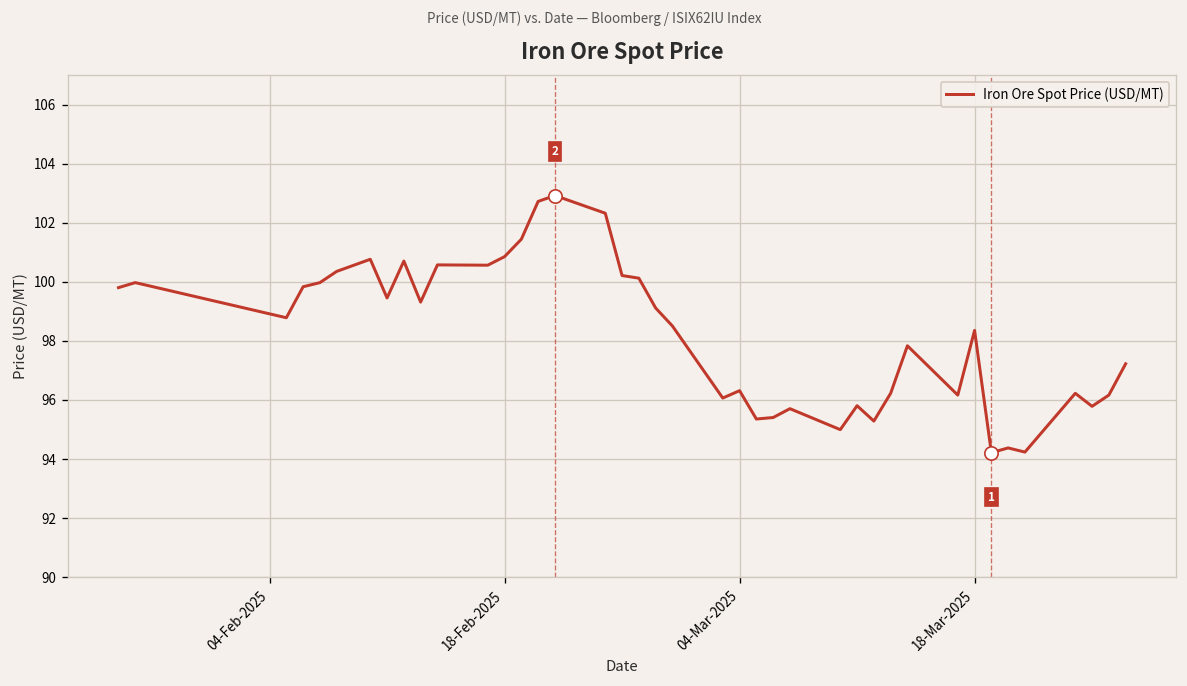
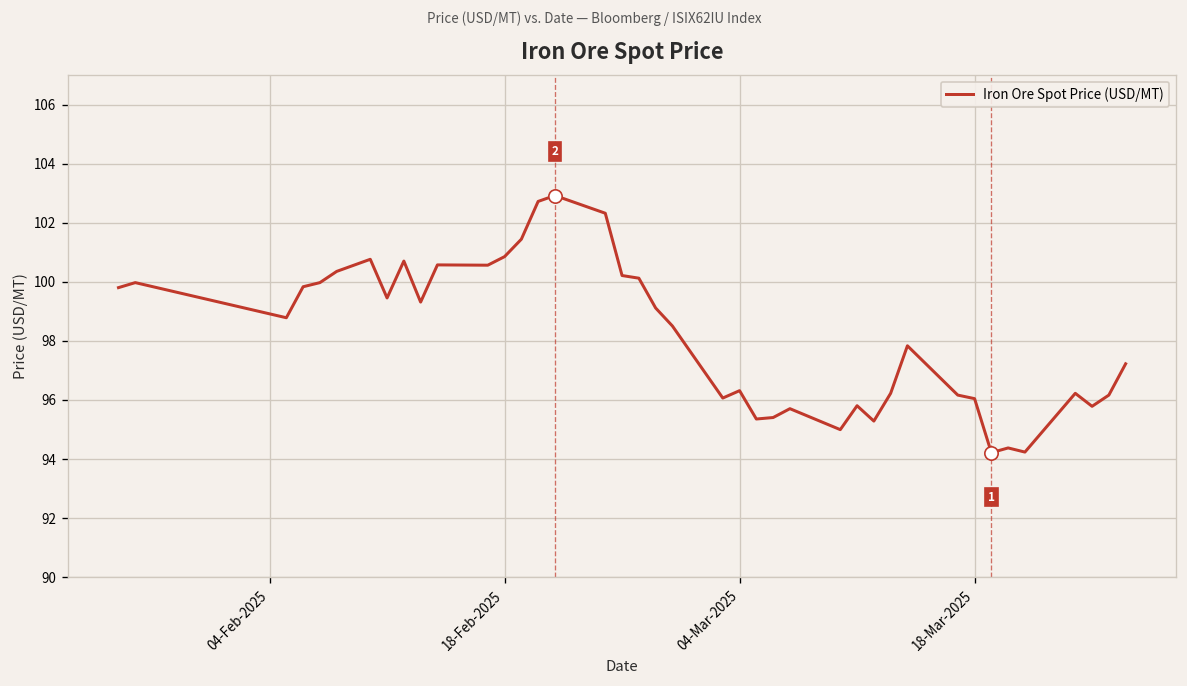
  {
    "Iron Ore Spot Price (USD/MT)": {
      "18-Feb-2025": 100.9,
      "04-Mar-2025": 96.3,
-     "18-Mar-2025": 98.4
+     "18-Mar-2025": 96.0
    }
  }
